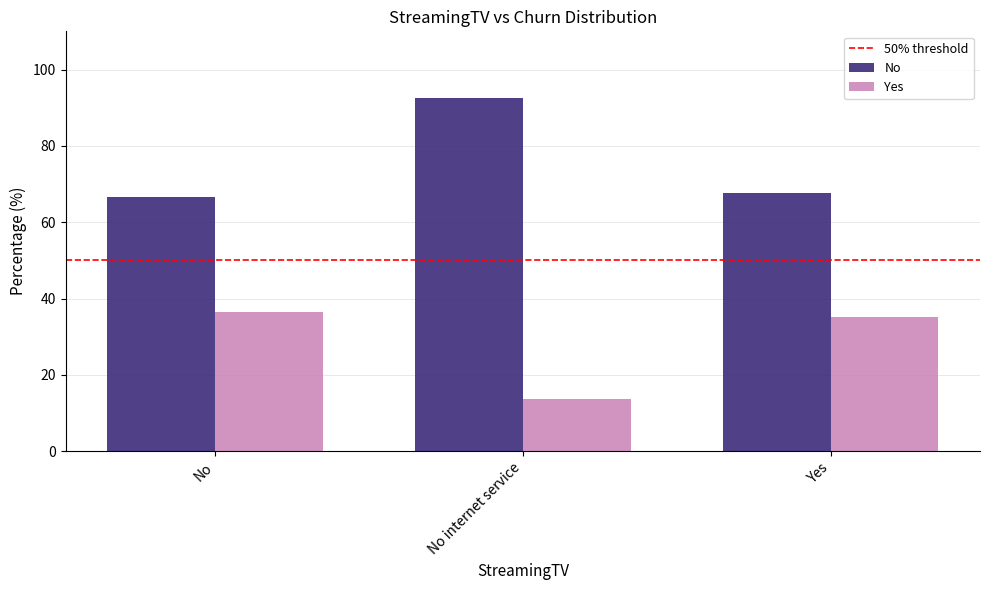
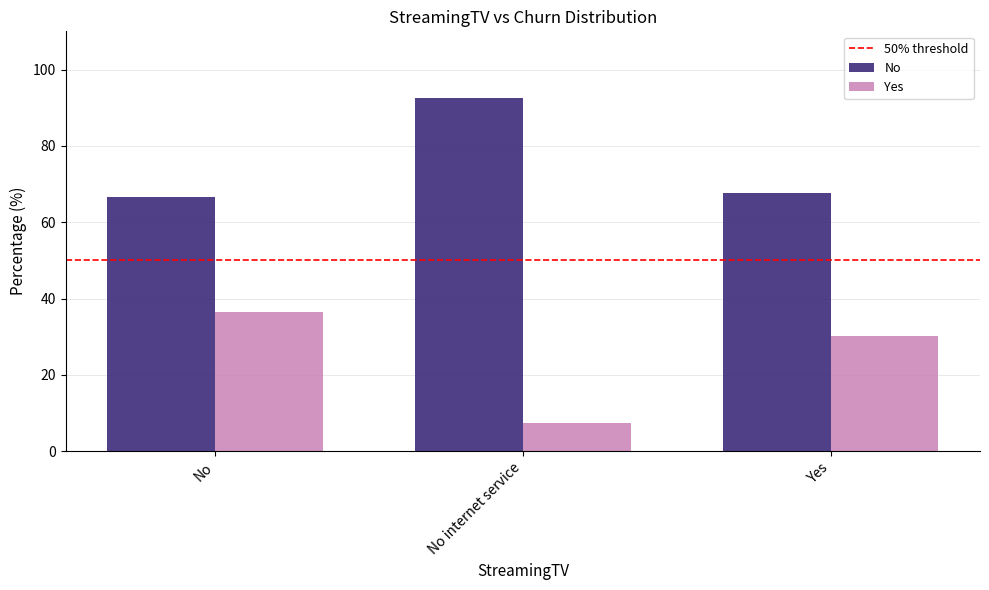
  {
    "No": {
      "No": 66,
      "No internet service": 93,
      "Yes": 68
    },
    "Yes": {
      "No": 36,
-     "No internet service": 14,
-     "Yes": 35
+     "No internet service": 7,
+     "Yes": 30
    }
  }
